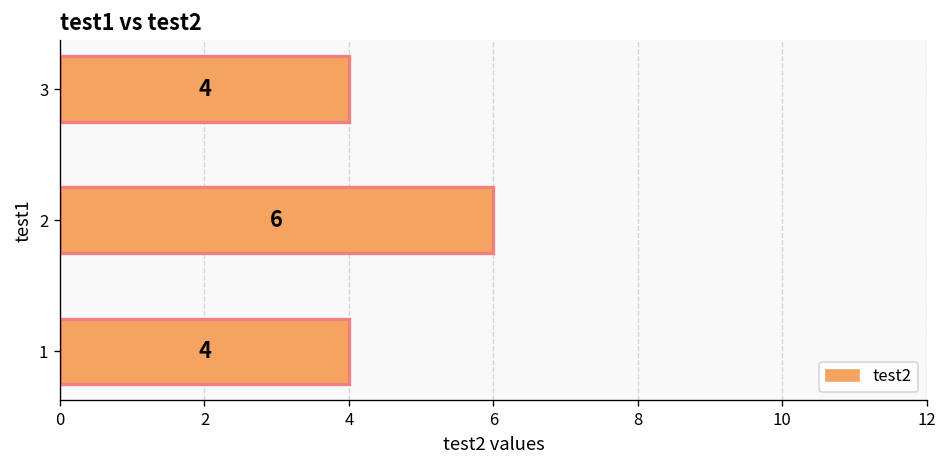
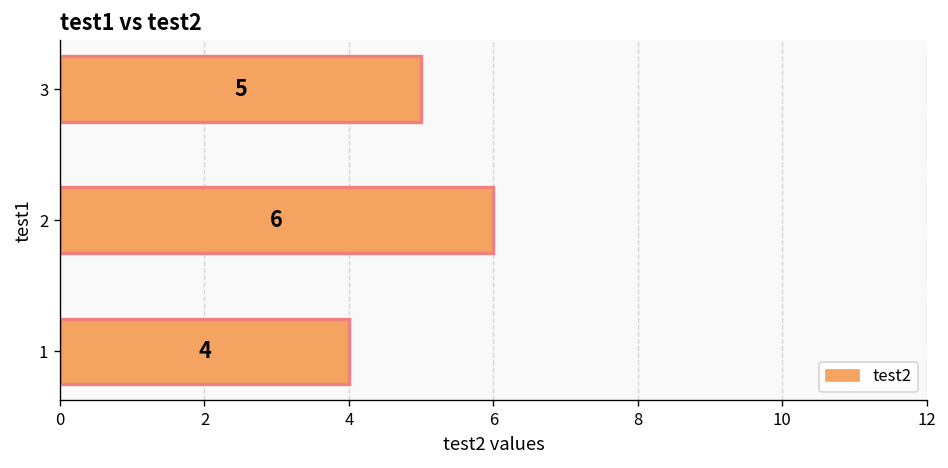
  {
-   "3": 4,
+   "3": 5,
    "2": 6,
    "1": 4
  }
